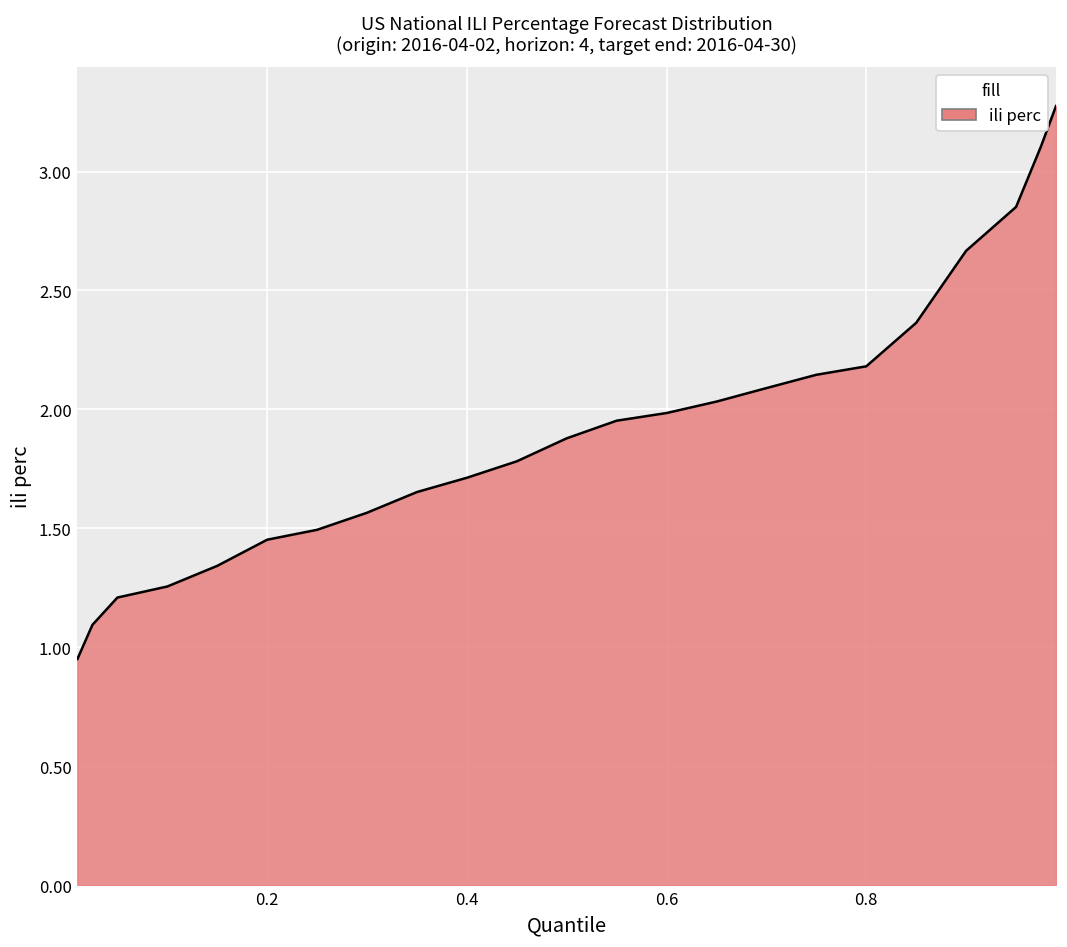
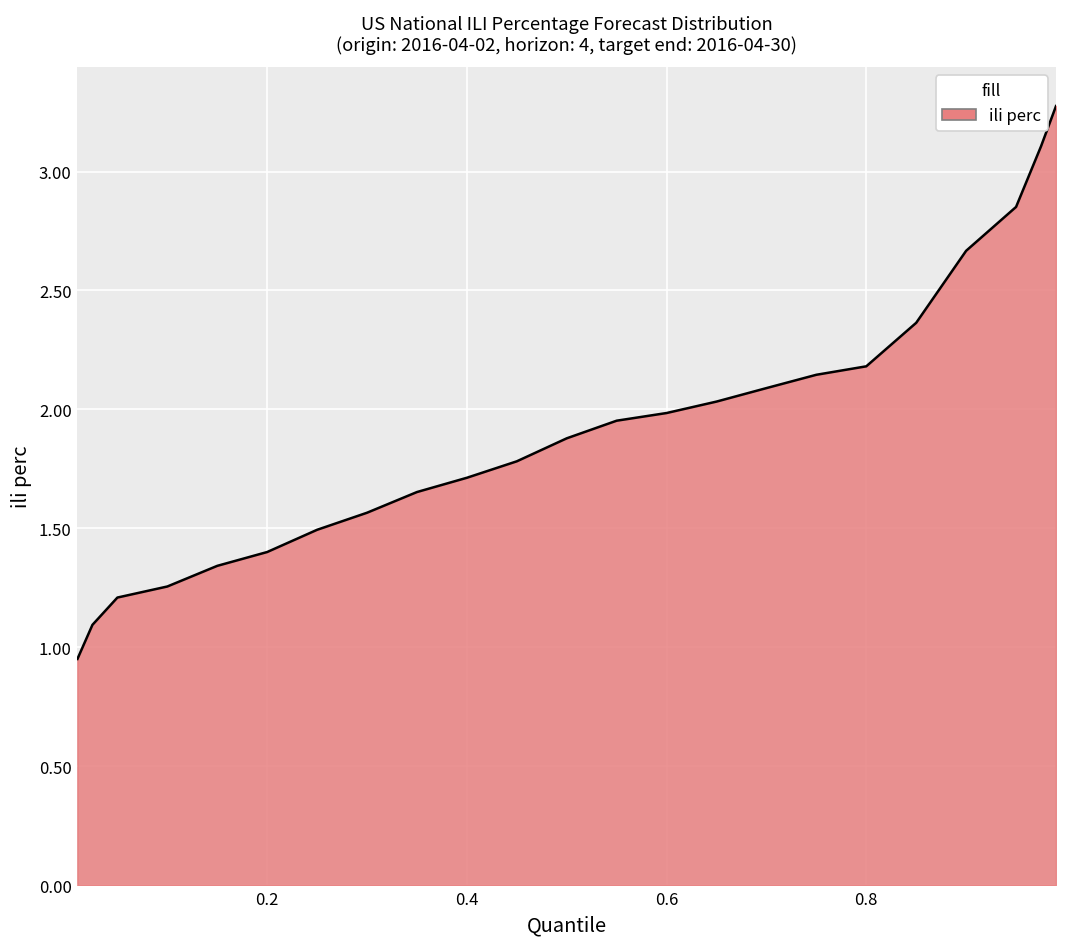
  {
-   "0.2": 1.45,
+   "0.2": 1.40,
    "0.4": 1.71,
    "0.6": 1.98,
    "0.8": 2.18
  }
